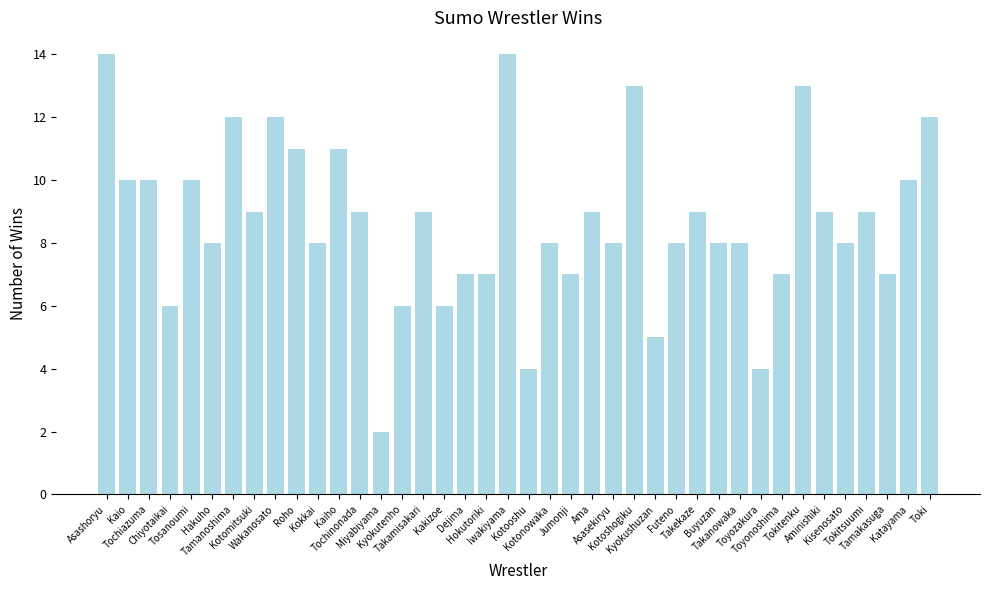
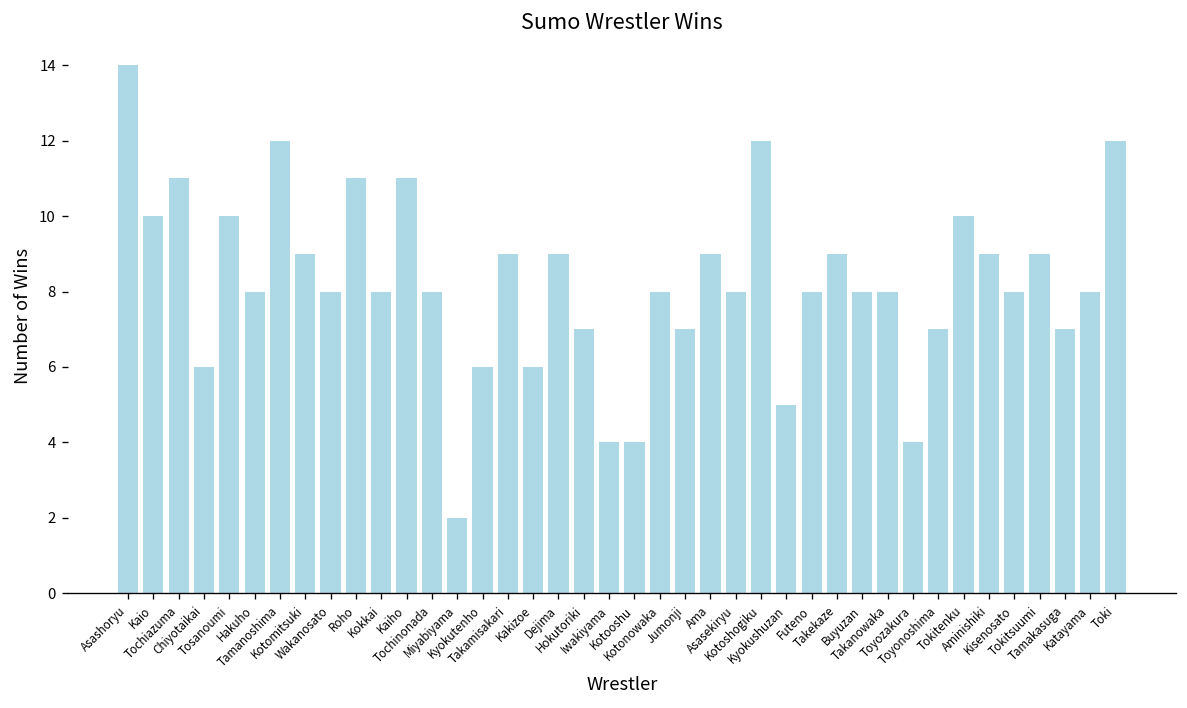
  {
    "Asashoryu": 14,
    "Kaio": 10,
-   "Tochiazuma": 10,
+   "Tochiazuma": 11,
    "Chiyotaikai": 6,
    "Tosanoumi": 10,
    "Hakuho": 8,
    "Tamanoshima": 12,
    "Kotomitsuki": 9,
-   "Wakanosato": 12,
+   "Wakanosato": 8,
    "Roho": 11,
    "Kokkai": 8,
    "Kaiho": 11,
-   "Tochinonada": 9,
+   "Tochinonada": 8,
    "Miyabiyama": 2,
    "Kyokutenho": 6,
    "Takamisakari": 9,
    "Kakizoe": 6,
-   "Dejima": 7,
+   "Dejima": 9,
    "Hokutoriki": 7,
-   "Iwakiyama": 14,
+   "Iwakiyama": 4,
    "Kotooshu": 4,
    "Kotonowaka": 8,
    "Jumonji": 7,
    "Ama": 9,
    "Asasekiryu": 8,
-   "Kotoshogiku": 13,
+   "Kotoshogiku": 12,
    "Kyokushuzan": 5,
    "Futeno": 8,
    "Takekaze": 9,
    "Buyuzan": 8,
    "Takanowaka": 8,
    "Toyozakura": 4,
    "Toyonoshima": 7,
-   "Tokitenku": 13,
+   "Tokitenku": 10,
    "Aminishiki": 9,
    "Kisenosato": 8,
    "Tokitsuumi": 9,
    "Tamakasuga": 7,
-   "Katayama": 10,
+   "Katayama": 8,
    "Toki": 12
  }
